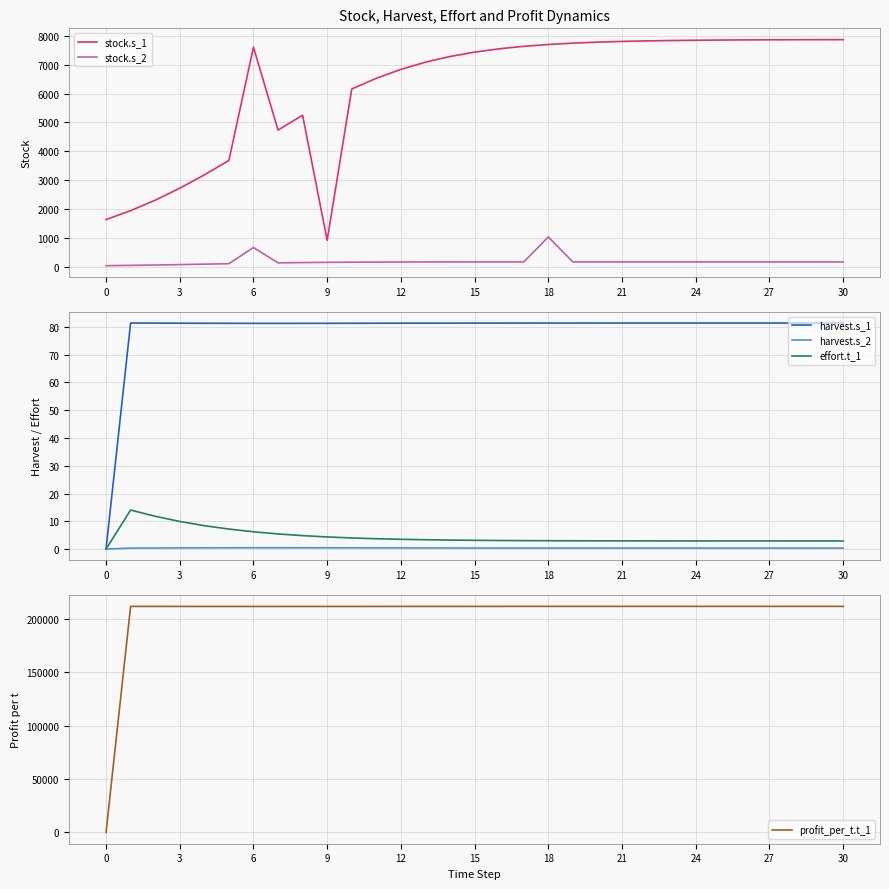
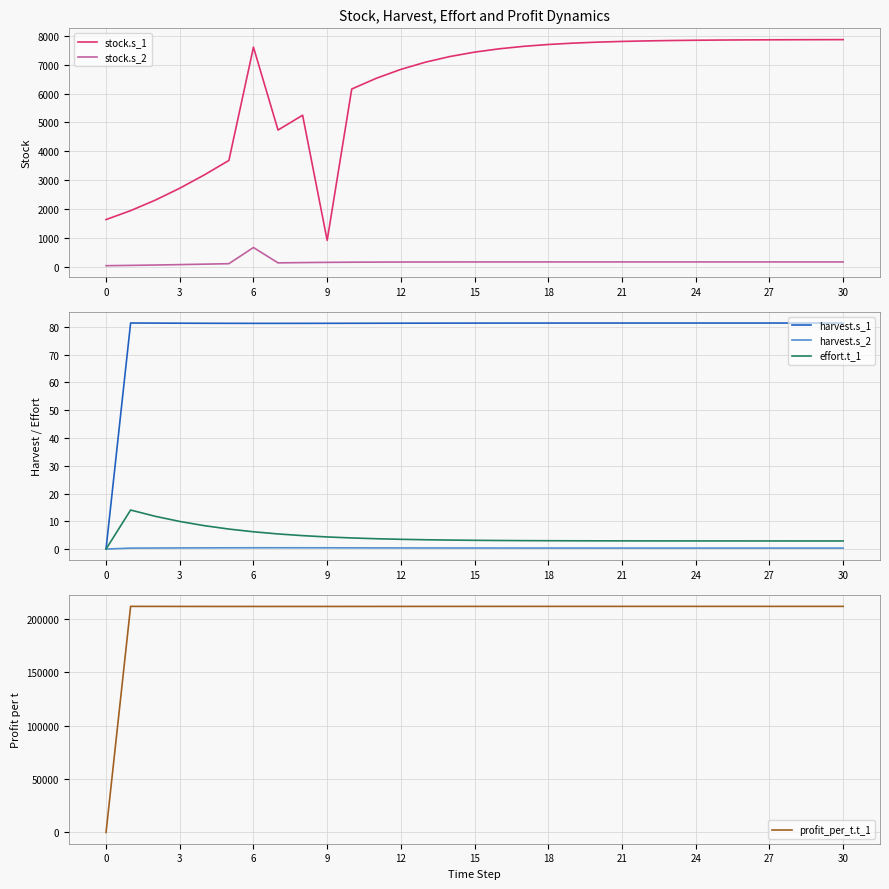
  {
    "Stock, Harvest, Effort and Profit Dynamics": {
      "stock.s_1": {
        "0": 1600,
        "3": 2700,
        "6": 7600,
        "9": 900,
        "12": 6800,
        "15": 7400,
        "18": 7700,
        "21": 7800,
        "24": 7900,
        "27": 7900,
        "30": 7900
      },
      "stock.s_2": {
        "0": 0,
        "3": 100,
        "6": 700,
        "9": 100,
        "12": 200,
        "15": 200,
-       "18": 1000,
+       "18": 200,
        "21": 200,
        "24": 200,
        "27": 200,
        "30": 200
      }
    }
  }
